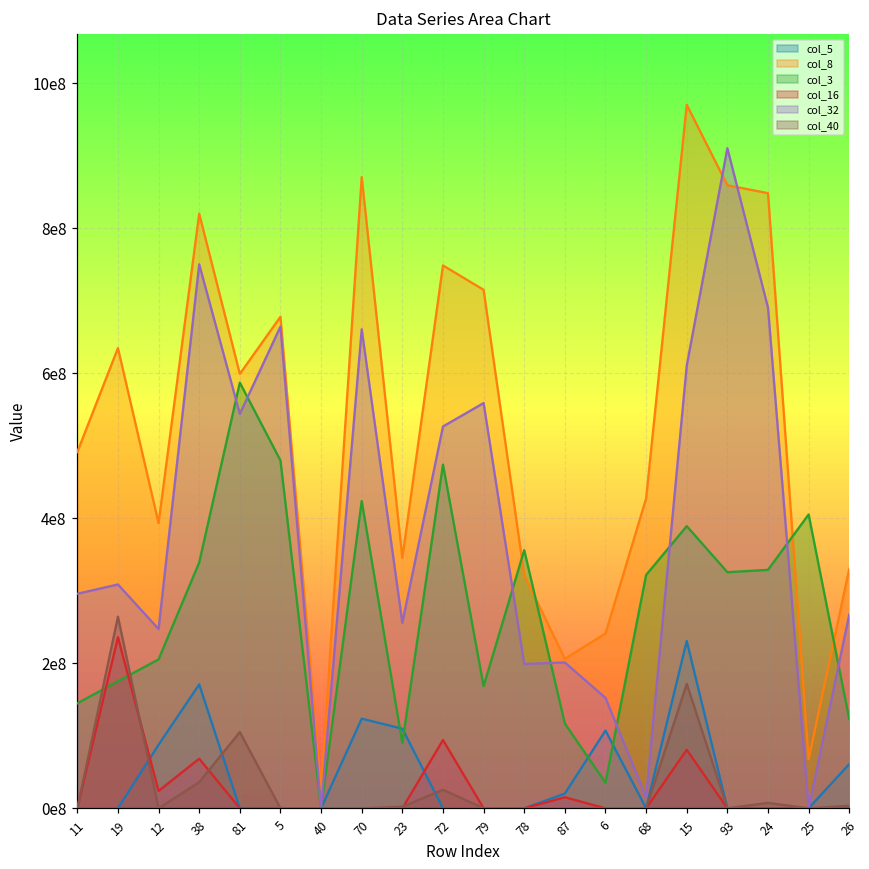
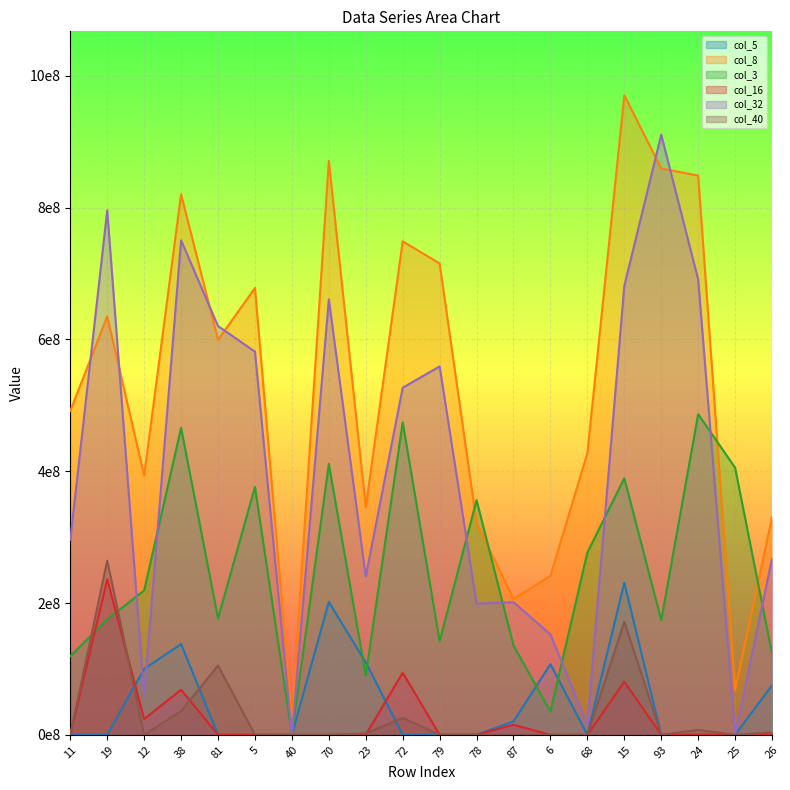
  {
    "col_5": {
      "19": 0,
-     "12": 90000000,
-     "38": 170000000,
-     "70": 120000000,
+     "12": 100000000,
+     "38": 140000000,
+     "70": 200000000,
      "23": 110000000,
      "72": 0,
      "87": 20000000,
      "6": 110000000,
      "15": 230000000,
-     "26": 60000000
+     "26": 80000000
    },
    "col_3": {
-     "11": 140000000,
+     "11": 120000000,
      "19": 180000000,
-     "12": 210000000,
-     "38": 340000000,
-     "81": 590000000,
-     "5": 480000000,
-     "70": 420000000,
+     "12": 220000000,
+     "38": 470000000,
+     "81": 180000000,
+     "5": 380000000,
+     "70": 410000000,
      "23": 90000000,
      "72": 470000000,
-     "79": 170000000,
+     "79": 140000000,
      "78": 360000000,
-     "87": 120000000,
+     "87": 140000000,
      "6": 40000000,
-     "68": 320000000,
+     "68": 280000000,
      "15": 390000000,
-     "93": 330000000,
-     "24": 330000000,
+     "93": 170000000,
+     "24": 490000000,
      "25": 410000000,
      "26": 120000000
    },
    "col_32": {
      "11": 300000000,
-     "19": 310000000,
-     "12": 250000000,
+     "19": 800000000,
+     "12": 60000000,
      "38": 750000000,
-     "81": 540000000,
-     "5": 660000000,
+     "81": 620000000,
+     "5": 580000000,
      "70": 660000000,
-     "23": 260000000,
+     "23": 240000000,
      "72": 530000000,
      "79": 560000000,
      "78": 200000000,
      "87": 200000000,
      "6": 150000000,
      "68": 20000000,
-     "15": 610000000,
+     "15": 680000000,
      "93": 910000000,
      "24": 690000000,
      "26": 270000000
    }
  }
